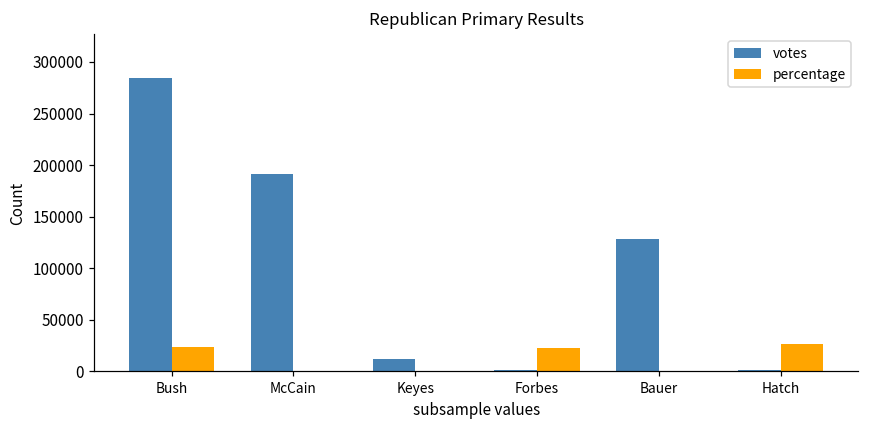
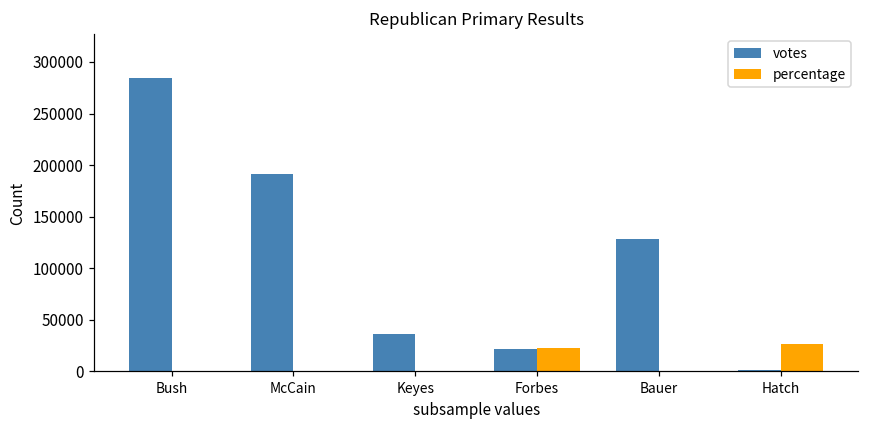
  {
    "votes": {
      "Bush": 280000,
      "McCain": 190000,
-     "Keyes": 10000,
-     "Forbes": 0,
+     "Keyes": 40000,
+     "Forbes": 20000,
      "Bauer": 130000
    },
    "percentage": {
-     "Bush": 20000,
+     "Bush": 0,
      "Forbes": 20000,
      "Bauer": 0,
      "Hatch": 30000
    }
  }
